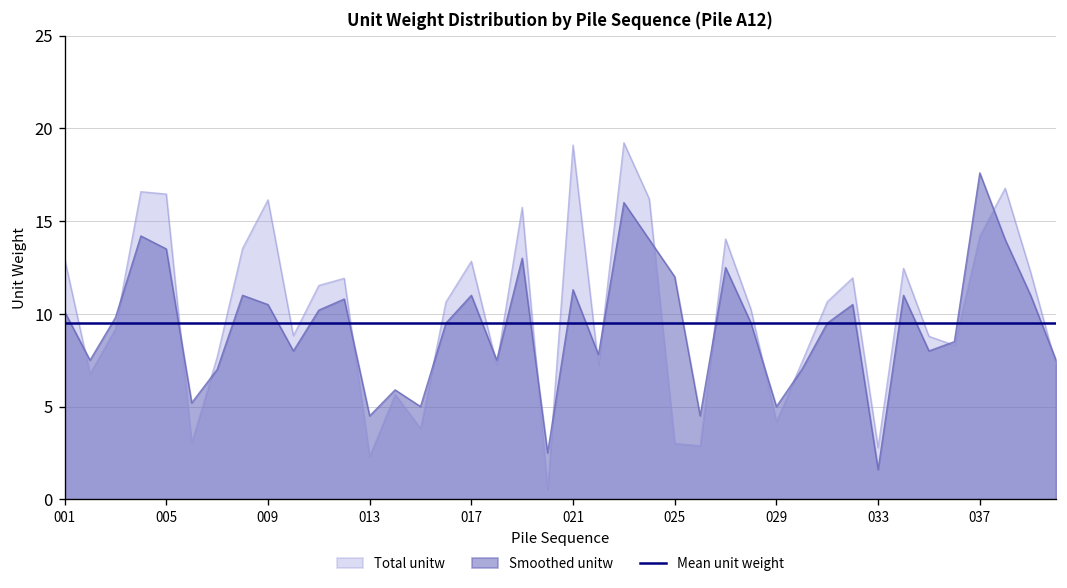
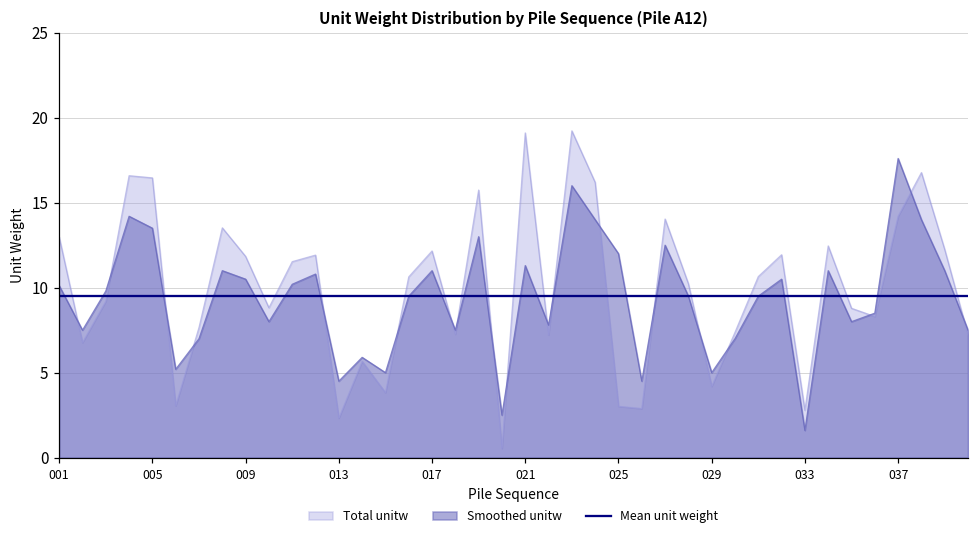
  {
    "Total unitw": {
      "001": 13.0,
      "005": 16.5,
-     "009": 16.1,
+     "009": 11.8,
      "013": 2.3,
-     "017": 12.8,
+     "017": 12.2,
      "021": 19.1,
      "025": 3.0,
      "029": 4.2,
      "033": 2.8,
      "037": 14.2
    },
    "Smoothed unitw": {
      "001": 10.1,
      "005": 13.5,
      "009": 10.5,
      "013": 4.5,
      "017": 11.0,
      "021": 11.3,
      "025": 12.0,
      "029": 5.0,
      "033": 1.6,
      "037": 17.6
    },
    "Mean unit weight": {
      "001": 9.5,
      "005": 9.5,
      "009": 9.5,
      "013": 9.5,
      "017": 9.5,
      "021": 9.5,
      "025": 9.5,
      "029": 9.5,
      "033": 9.5,
      "037": 9.5
    }
  }
